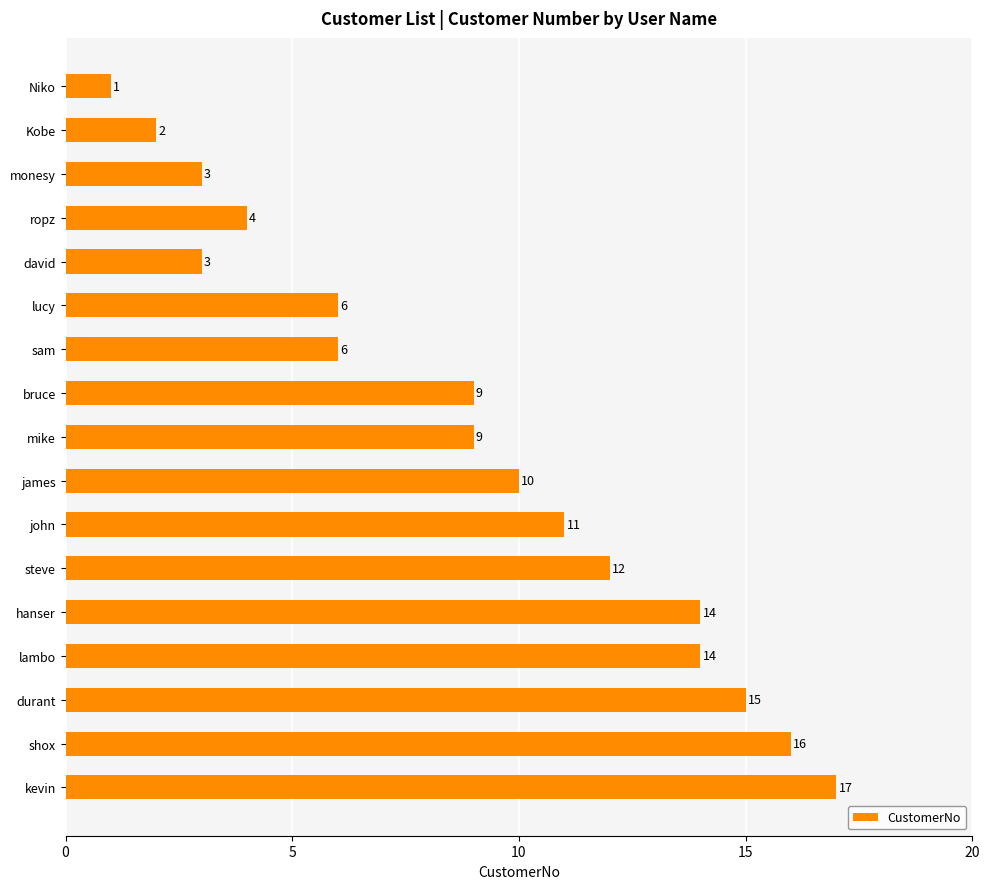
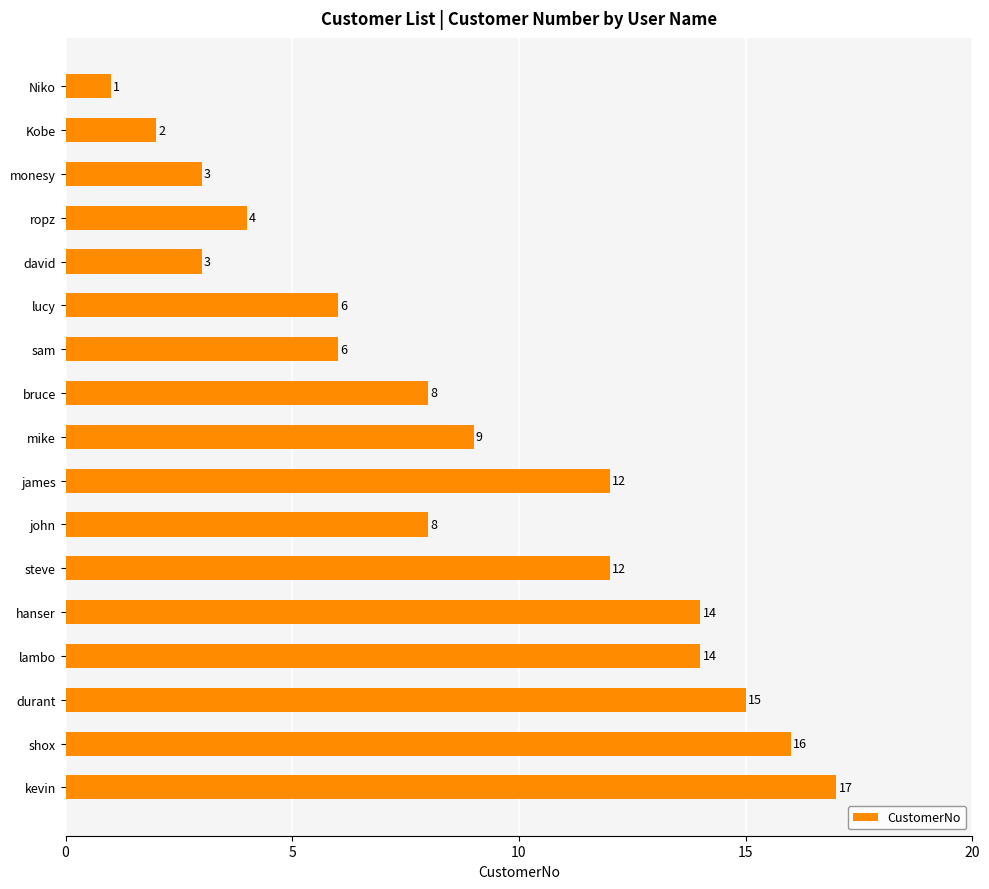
  {
    "Niko": 1,
    "Kobe": 2,
    "monesy": 3,
    "ropz": 4,
    "david": 3,
    "lucy": 6,
    "sam": 6,
-   "bruce": 9,
+   "bruce": 8,
    "mike": 9,
-   "james": 10,
-   "john": 11,
+   "james": 12,
+   "john": 8,
    "steve": 12,
    "hanser": 14,
    "lambo": 14,
    "durant": 15,
    "shox": 16,
    "kevin": 17
  }
